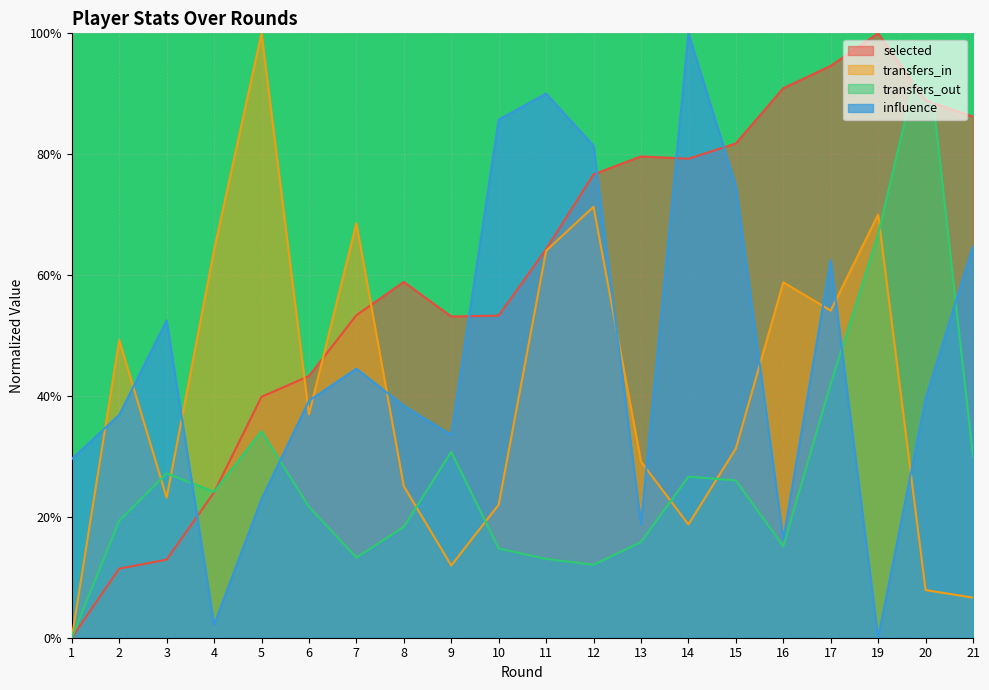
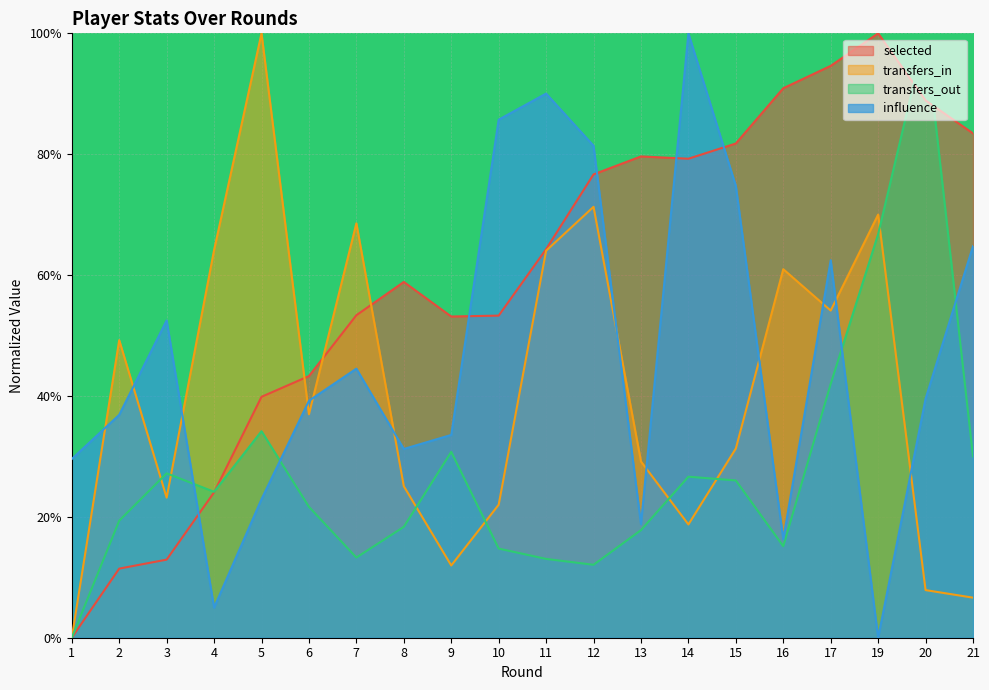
  {
    "selected": {
      "2": "11%",
      "3": "13%",
      "5": "40%",
      "6": "43%",
      "7": "53%",
      "8": "59%",
      "9": "53%",
      "10": "53%",
      "12": "77%",
      "13": "80%",
      "14": "79%",
      "15": "82%",
      "16": "91%",
      "17": "95%",
      "19": "100%",
-     "21": "86%"
+     "21": "83%"
    },
    "transfers_in": {
      "2": "49%",
      "3": "23%",
      "4": "64%",
      "5": "100%",
      "6": "37%",
      "7": "69%",
      "8": "25%",
      "9": "12%",
      "10": "22%",
      "12": "71%",
      "13": "29%",
      "14": "19%",
      "15": "31%",
-     "16": "59%",
+     "16": "61%",
      "17": "54%",
      "19": "70%",
      "20": "8%",
      "21": "7%"
    },
    "transfers_out": {
      "2": "19%",
      "3": "27%",
      "5": "34%",
      "6": "22%",
      "7": "13%",
      "8": "18%",
      "9": "31%",
      "10": "15%",
      "11": "13%",
      "12": "12%",
-     "13": "16%",
+     "13": "18%",
      "14": "27%",
      "15": "26%",
      "16": "15%",
      "17": "42%",
      "19": "67%",
      "20": "100%",
      "21": "30%"
    },
    "influence": {
      "1": "30%",
      "2": "37%",
      "3": "52%",
-     "4": "2%",
+     "4": "5%",
      "5": "23%",
      "6": "39%",
      "7": "45%",
-     "8": "38%",
+     "8": "31%",
      "9": "34%",
      "10": "86%",
      "11": "90%",
      "12": "81%",
      "13": "19%",
      "14": "100%",
      "15": "75%",
      "16": "16%",
      "17": "62%",
      "19": "0%",
      "20": "40%",
      "21": "65%"
    }
  }
